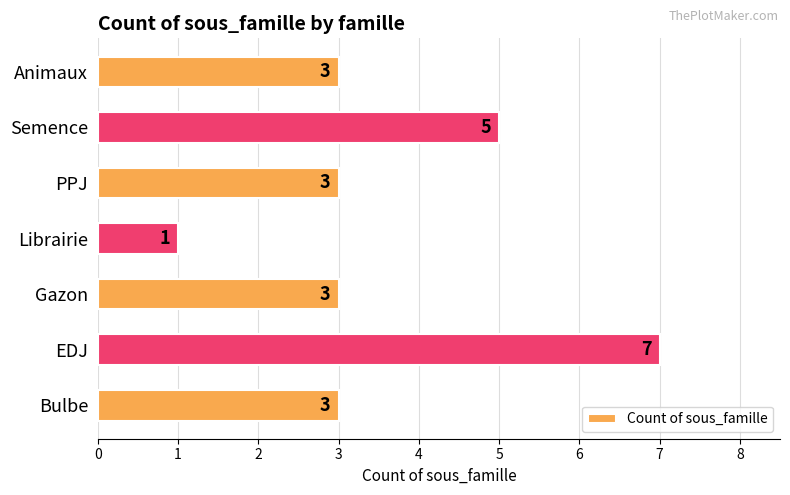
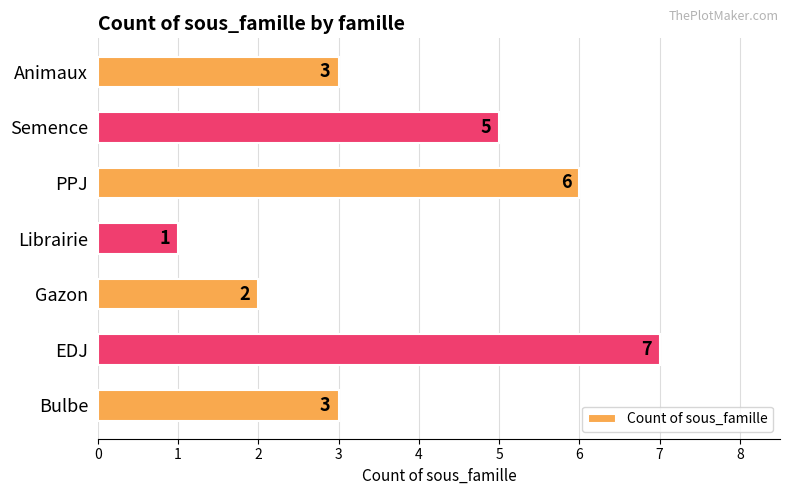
  {
    "Animaux": 3,
    "Semence": 5,
-   "PPJ": 3,
+   "PPJ": 6,
    "Librairie": 1,
-   "Gazon": 3,
+   "Gazon": 2,
    "EDJ": 7,
    "Bulbe": 3
  }
